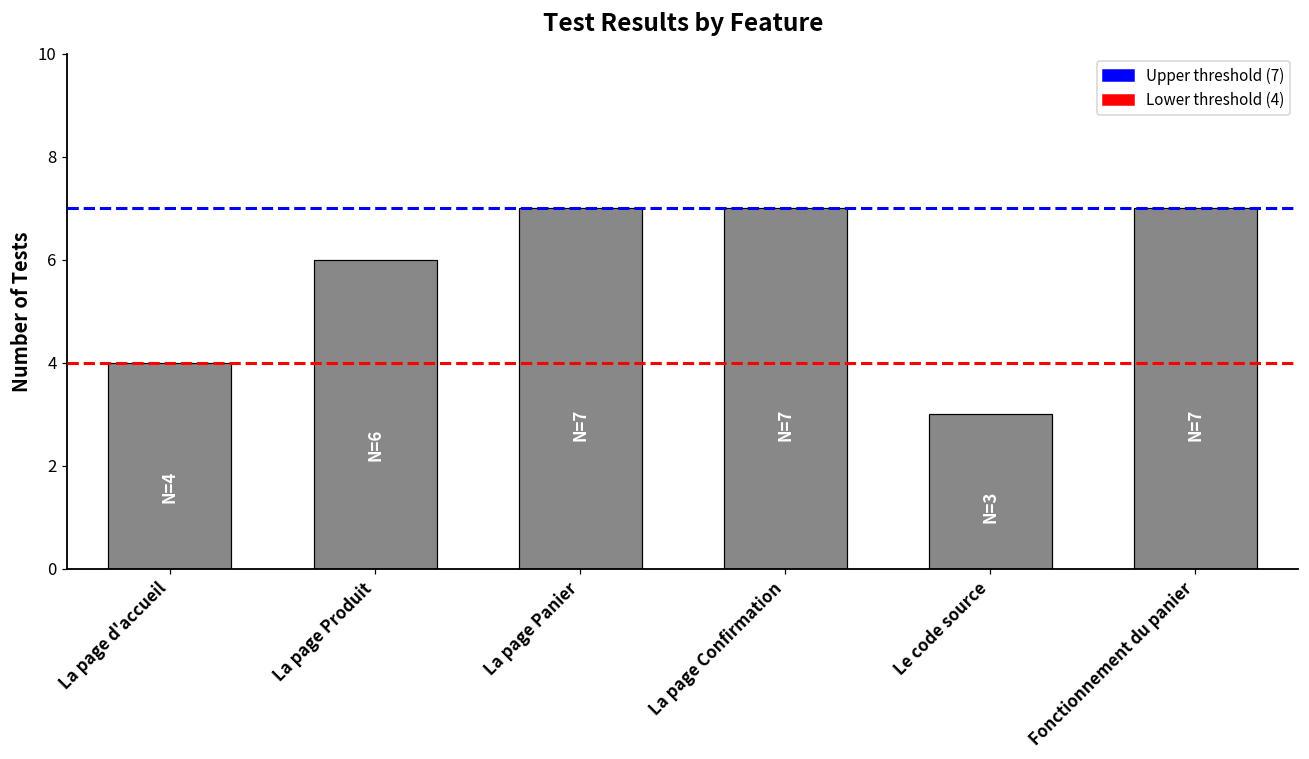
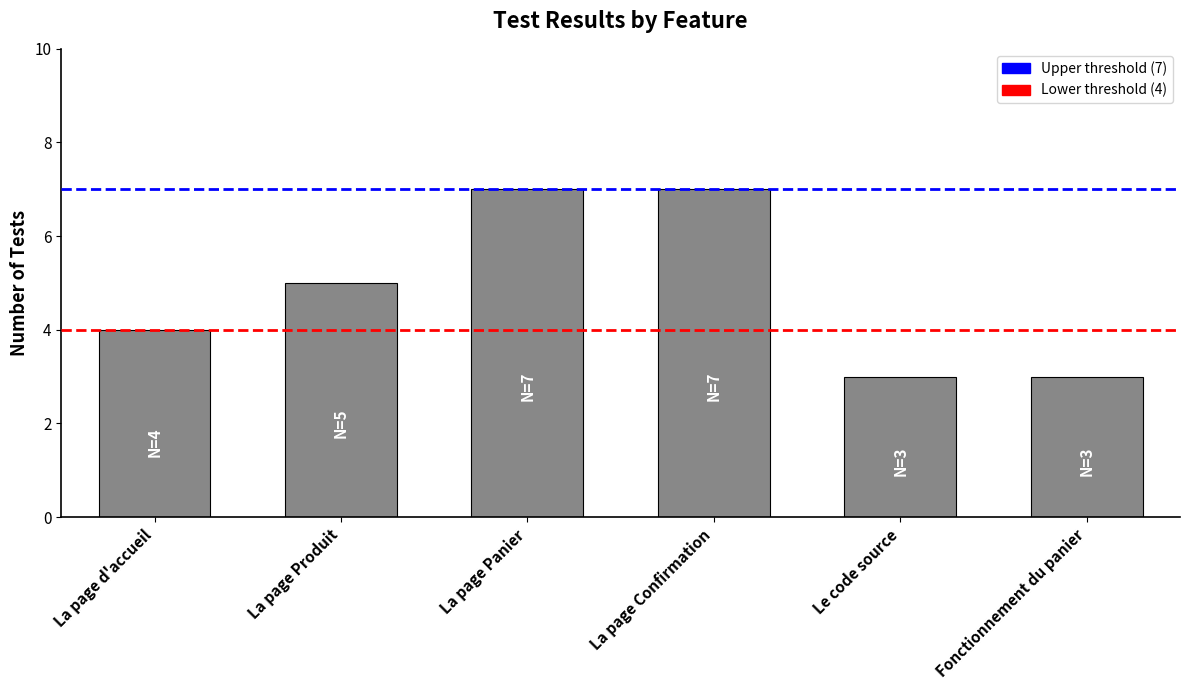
  {
    "La page d'accueil": 4,
-   "La page Produit": 6,
+   "La page Produit": 5,
    "La page Panier": 7,
    "La page Confirmation": 7,
    "Le code source": 3,
-   "Fonctionnement du panier": 7
+   "Fonctionnement du panier": 3
  }
